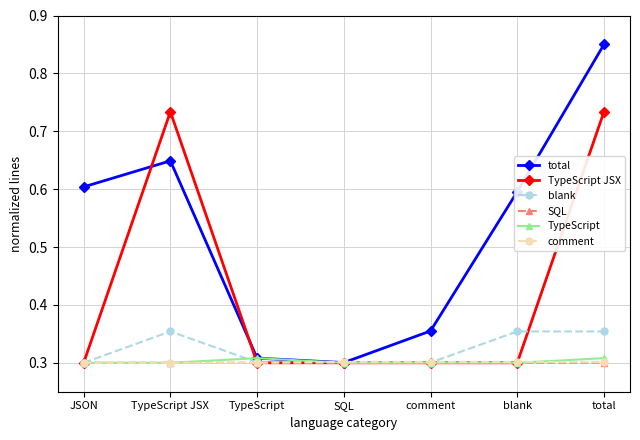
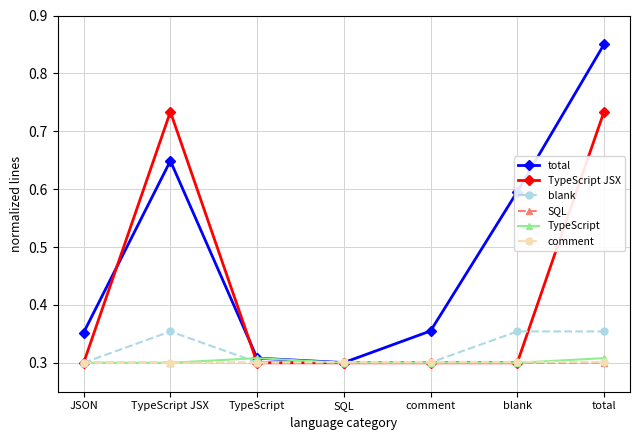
  {
    "total": {
-     "JSON": 0.60,
+     "JSON": 0.35,
      "TypeScript JSX": 0.65,
      "comment": 0.35,
      "total": 0.85
    },
    "TypeScript JSX": {
      "TypeScript JSX": 0.73,
      "total": 0.73
    },
    "blank": {
      "TypeScript JSX": 0.35,
      "blank": 0.35,
      "total": 0.35
    },
    "TypeScript": {
      "total": 0.31
    }
  }
